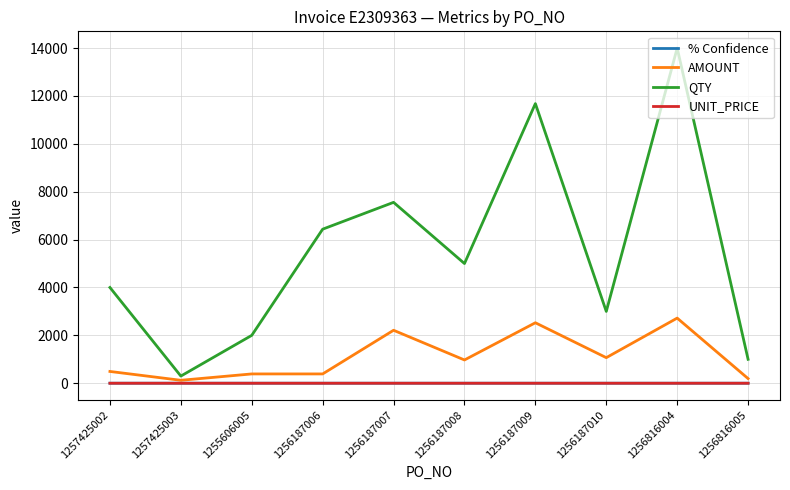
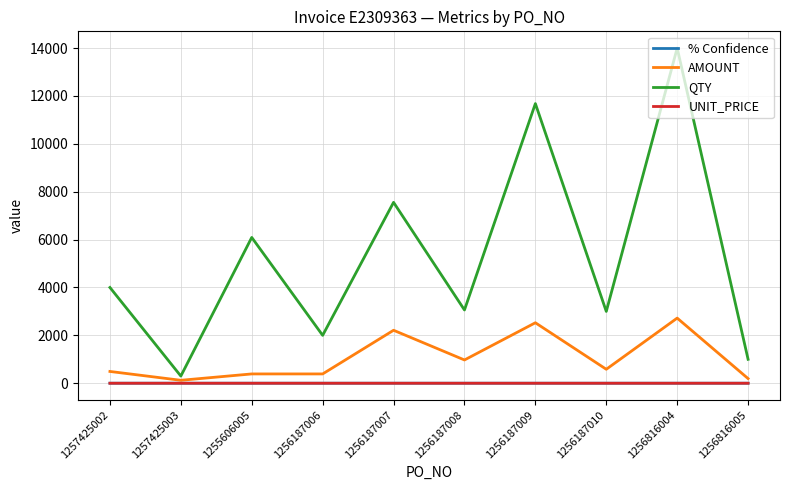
  {
    "UNIT_PRICE": {
      "1257425002": 0,
      "1257425003": 0,
      "1255606005": 0,
      "1256187006": 0,
      "1256187007": 0,
      "1256187008": 0,
      "1256187009": 0,
      "1256187010": 0,
      "1256816004": 0,
      "1256816005": 0
    },
    "AMOUNT": {
      "1257425002": 500,
      "1257425003": 100,
      "1255606005": 400,
      "1256187006": 400,
      "1256187007": 2200,
      "1256187008": 1000,
      "1256187009": 2500,
-     "1256187010": 1100,
+     "1256187010": 600,
      "1256816004": 2700,
      "1256816005": 200
    },
    "QTY": {
      "1257425002": 4000,
      "1257425003": 300,
-     "1255606005": 2000,
-     "1256187006": 6400,
+     "1255606005": 6100,
+     "1256187006": 2000,
      "1256187007": 7600,
-     "1256187008": 5000,
+     "1256187008": 3100,
      "1256187009": 11700,
      "1256187010": 3000,
      "1256816005": 1000
    }
  }
